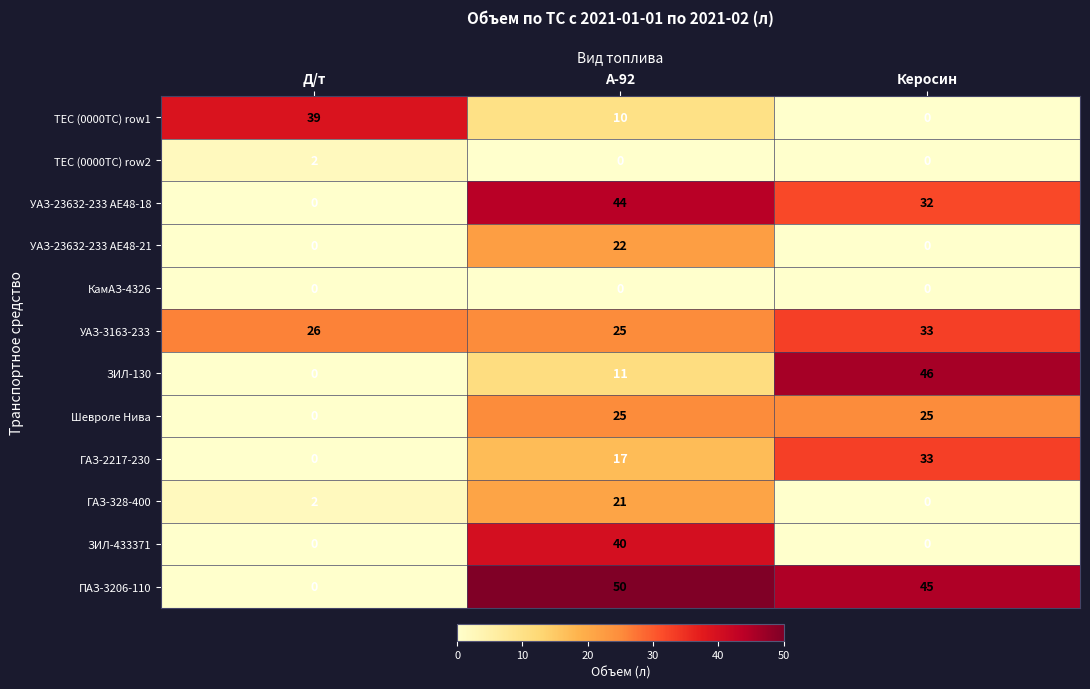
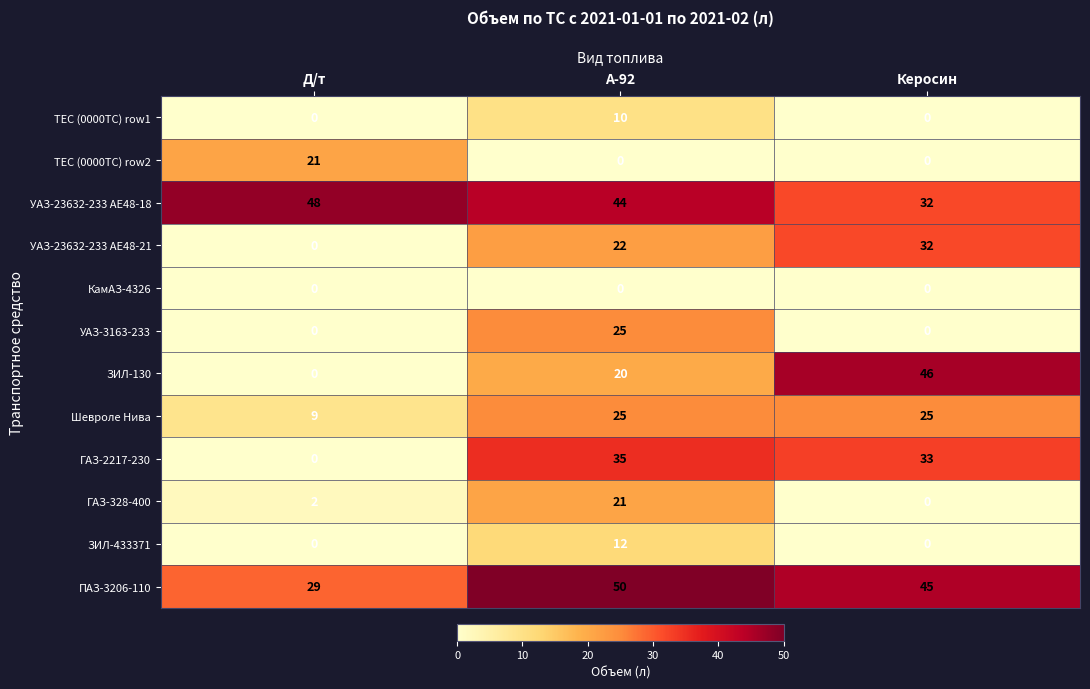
  {
    "TEC (0000TC) row1": {
-     "Д/т": 39,
+     "Д/т": 0,
      "A-92": 10,
      "Керосин": 0
    },
    "TEC (0000TC) row2": {
-     "Д/т": 2,
+     "Д/т": 21,
      "A-92": 0,
      "Керосин": 0
    },
    "УАЗ-23632-233 AE48-18": {
-     "Д/т": 0,
+     "Д/т": 48,
      "A-92": 44,
      "Керосин": 32
    },
    "УАЗ-23632-233 AE48-21": {
      "Д/т": 0,
      "A-92": 22,
-     "Керосин": 0
+     "Керосин": 32
    },
    "КамАЗ-4326": {
      "Д/т": 0,
      "A-92": 0,
      "Керосин": 0
    },
    "УАЗ-3163-233": {
-     "Д/т": 26,
+     "Д/т": 0,
      "A-92": 25,
-     "Керосин": 33
+     "Керосин": 0
    },
    "ЗИЛ-130": {
      "Д/т": 0,
-     "A-92": 11,
+     "A-92": 20,
      "Керосин": 46
    },
    "Шевроле Нива": {
-     "Д/т": 0,
+     "Д/т": 9,
      "A-92": 25,
      "Керосин": 25
    },
    "ГАЗ-2217-230": {
      "Д/т": 0,
-     "A-92": 17,
+     "A-92": 35,
      "Керосин": 33
    },
    "ГАЗ-328-400": {
      "Д/т": 2,
      "A-92": 21,
      "Керосин": 0
    },
    "ЗИЛ-433371": {
      "Д/т": 0,
-     "A-92": 40,
+     "A-92": 12,
      "Керосин": 0
    },
    "ПАЗ-3206-110": {
-     "Д/т": 0,
+     "Д/т": 29,
      "A-92": 50,
      "Керосин": 45
    }
  }
